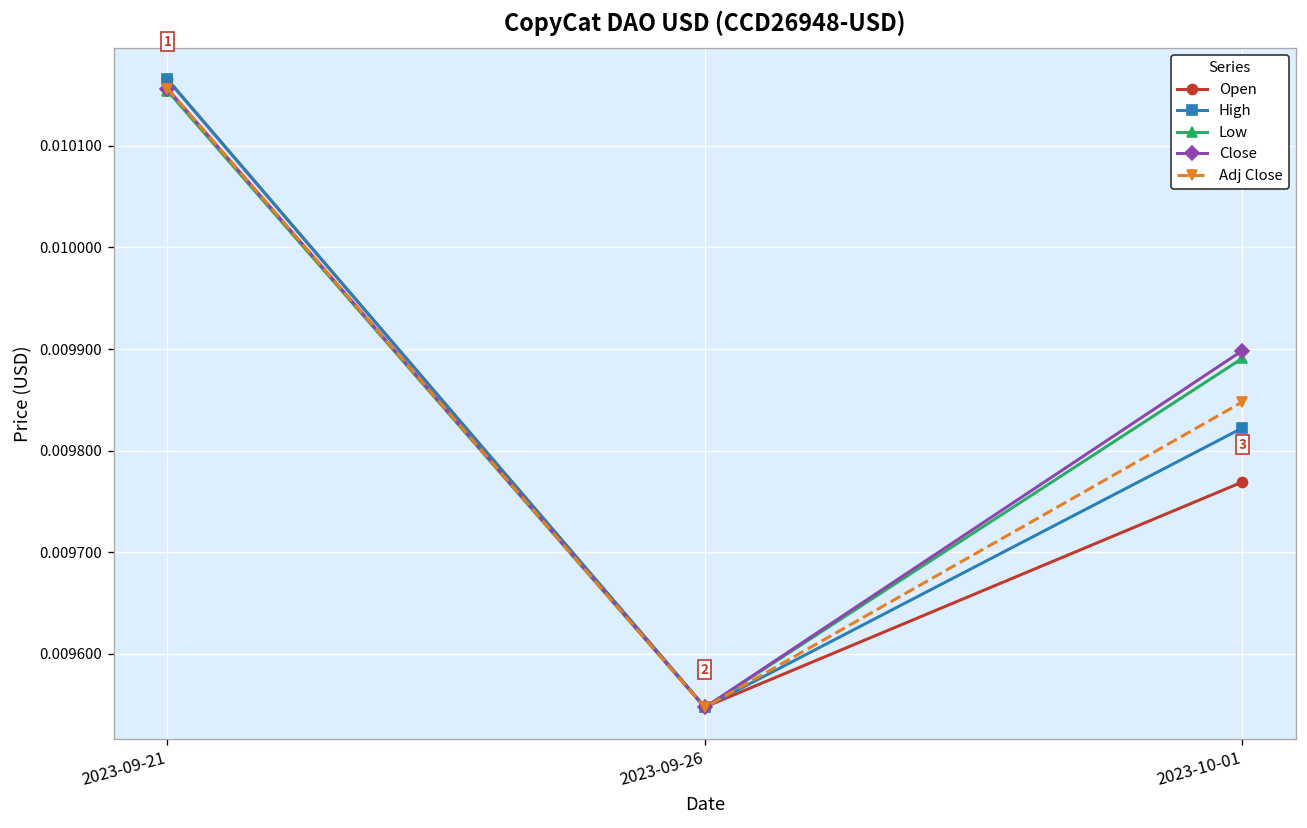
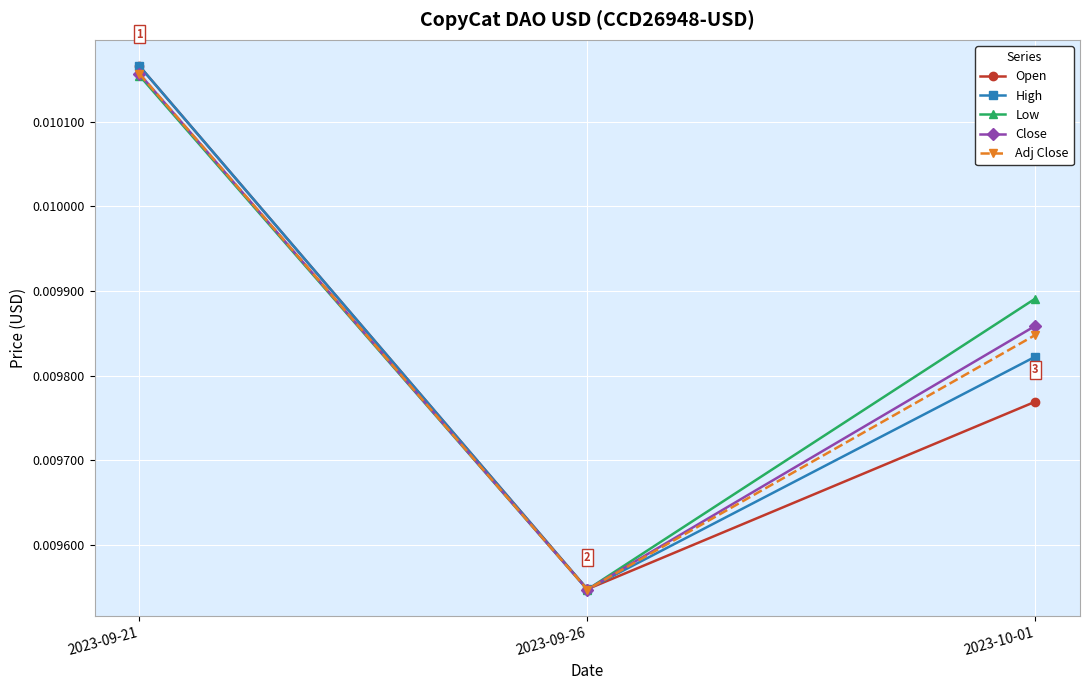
  {
    "Open": {
      "2023-10-01": 0.00977
    },
    "Low": {
      "2023-10-01": 0.00989
    },
    "Close": {
-     "2023-10-01": 0.00990
+     "2023-10-01": 0.00986
    },
    "Adj Close": {
      "2023-10-01": 0.00985
    }
  }
